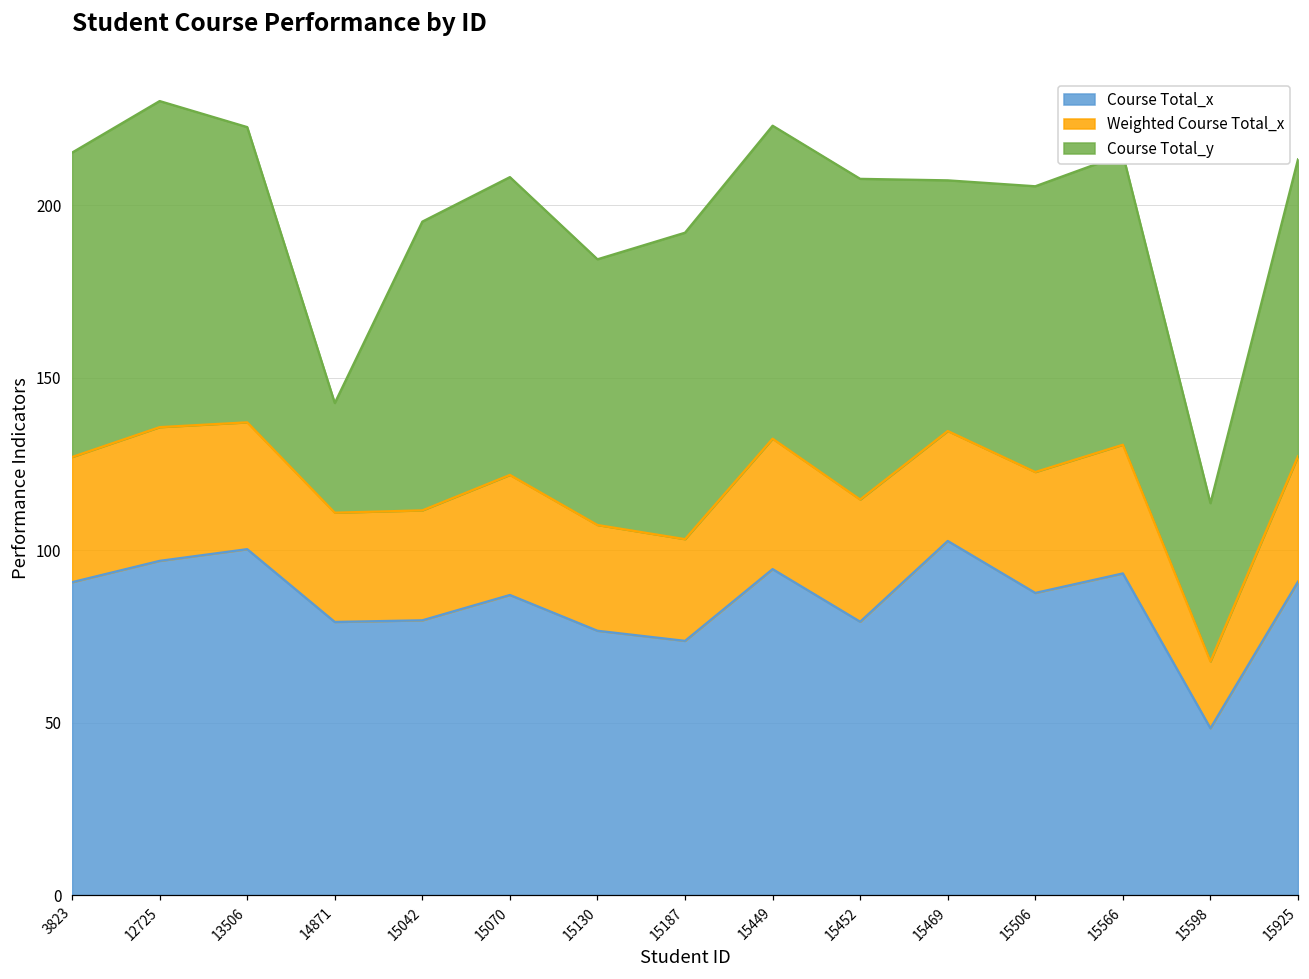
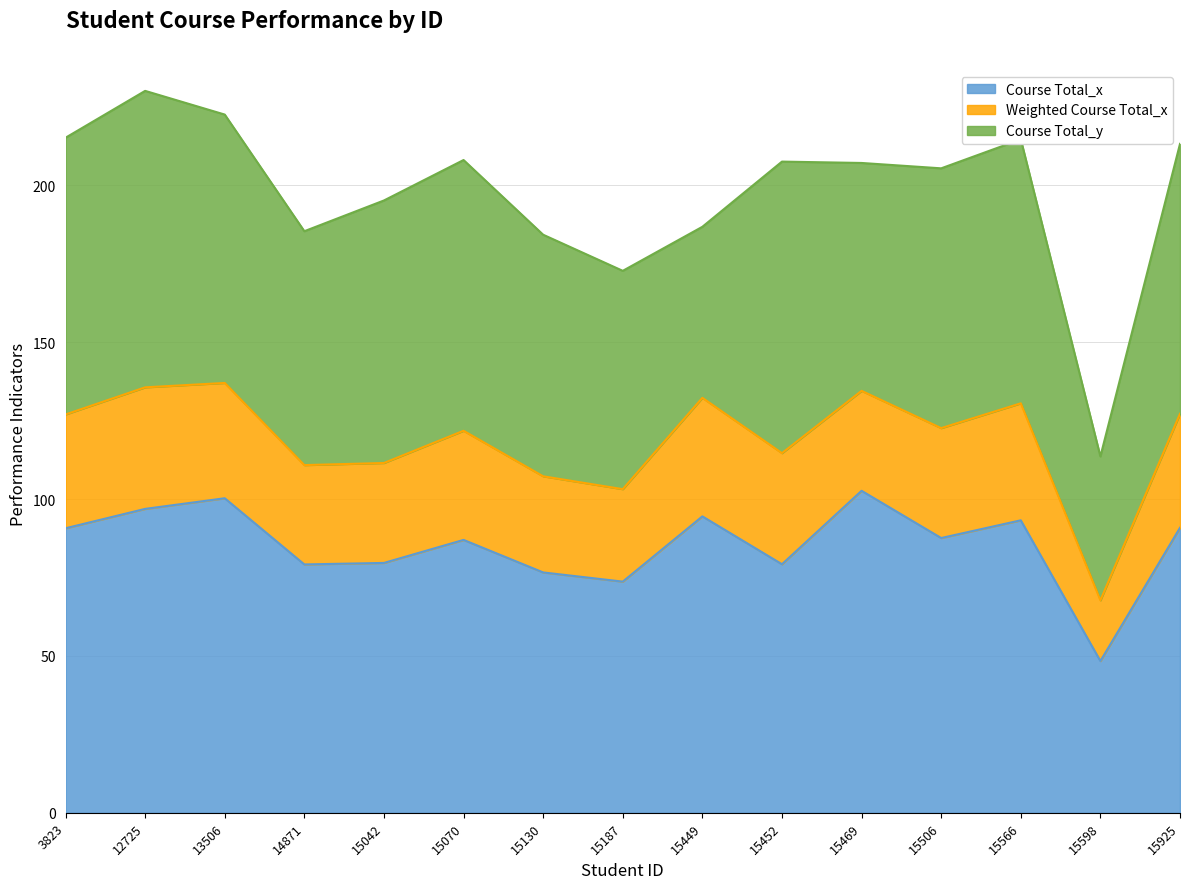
  {
    "Course Total_x": {
      "3823": 91,
      "12725": 97,
      "13506": 100,
      "14871": 79,
      "15042": 80,
      "15070": 87,
      "15130": 77,
      "15187": 74,
      "15449": 95,
      "15452": 79,
      "15469": 103,
      "15506": 88,
      "15566": 93,
      "15598": 48,
      "15925": 91
    },
    "Weighted Course Total_x": {
      "3823": 36,
      "12725": 39,
      "13506": 37,
      "14871": 32,
      "15042": 32,
      "15070": 35,
      "15130": 31,
      "15187": 29,
      "15449": 38,
      "15452": 35,
      "15469": 32,
      "15506": 35,
      "15566": 37,
      "15598": 19,
      "15925": 36
    },
    "Course Total_y": {
      "3823": 88,
      "12725": 95,
      "13506": 86,
-     "14871": 32,
+     "14871": 75,
      "15042": 84,
      "15070": 86,
      "15130": 77,
-     "15187": 89,
-     "15449": 91,
+     "15187": 70,
+     "15449": 55,
      "15452": 93,
      "15469": 73,
      "15506": 83,
      "15598": 46,
      "15925": 86
    }
  }
